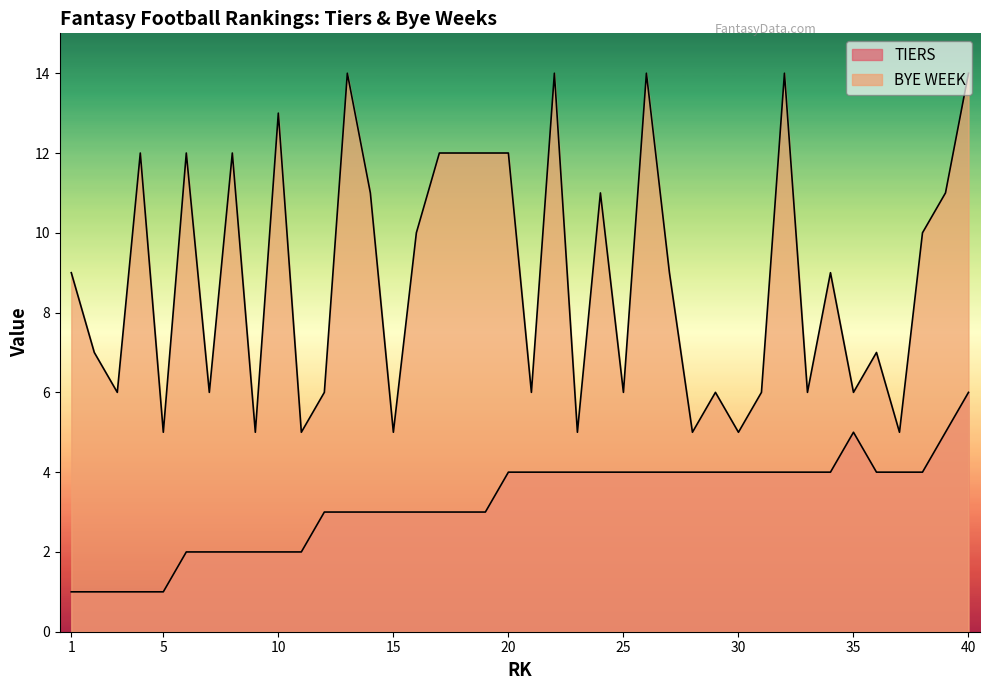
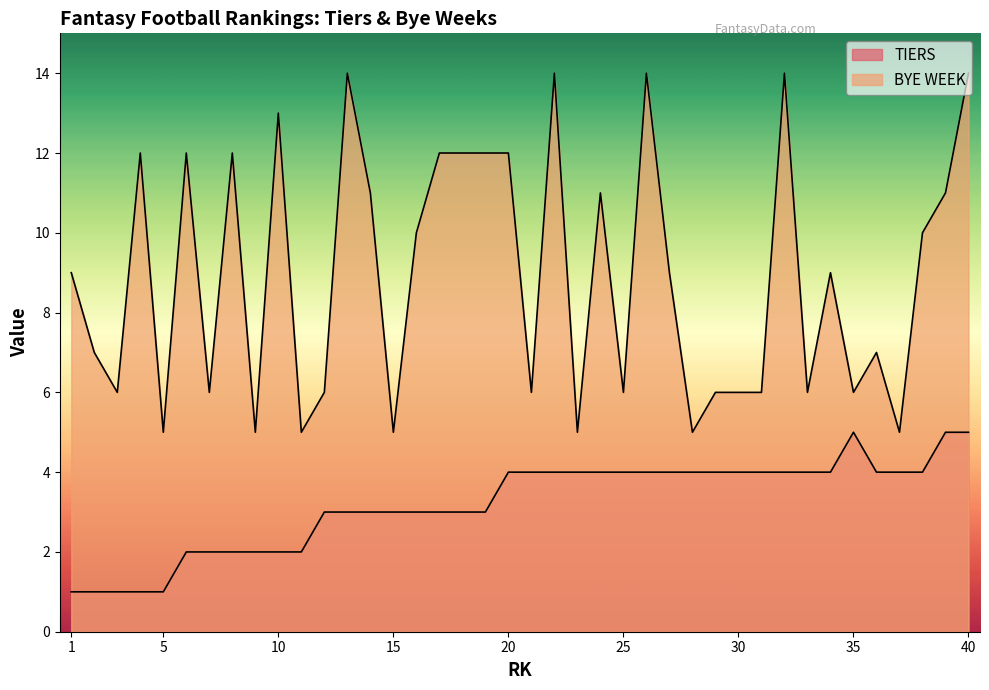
  {
    "TIERS": {
      "1": 1,
      "5": 1,
      "10": 2,
      "15": 3,
      "20": 4,
      "25": 4,
      "30": 4,
      "35": 5,
-     "40": 6
+     "40": 5
    },
    "BYE WEEK": {
      "1": 9,
      "5": 5,
      "10": 13,
      "15": 5,
      "20": 12,
      "25": 6,
-     "30": 5,
+     "30": 6,
      "35": 6
    }
  }
